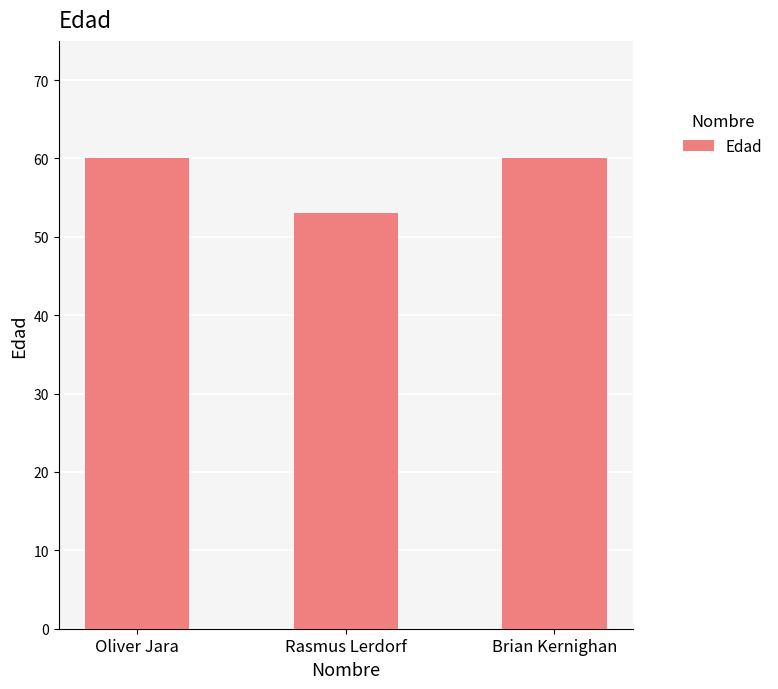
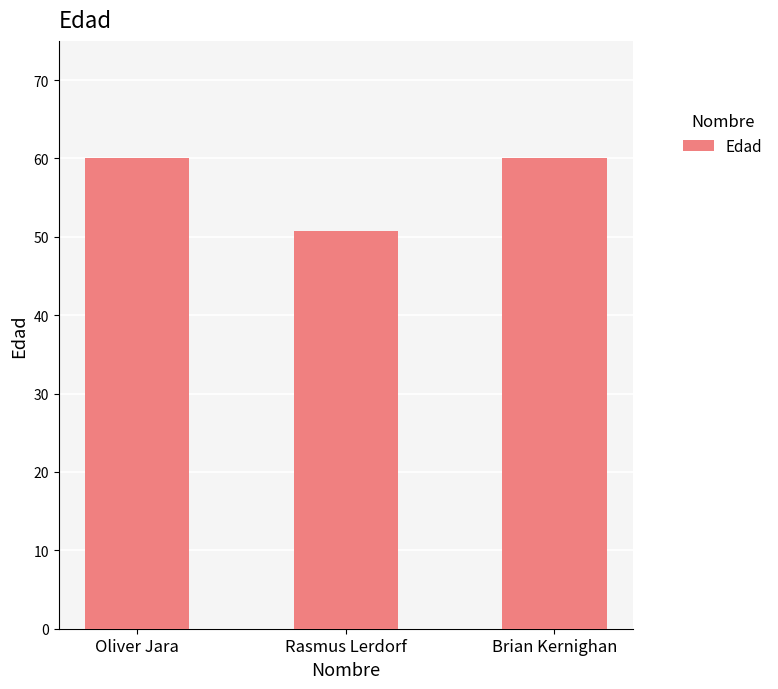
  {
    "Oliver Jara": 60,
-   "Rasmus Lerdorf": 53,
+   "Rasmus Lerdorf": 51,
    "Brian Kernighan": 60
  }
